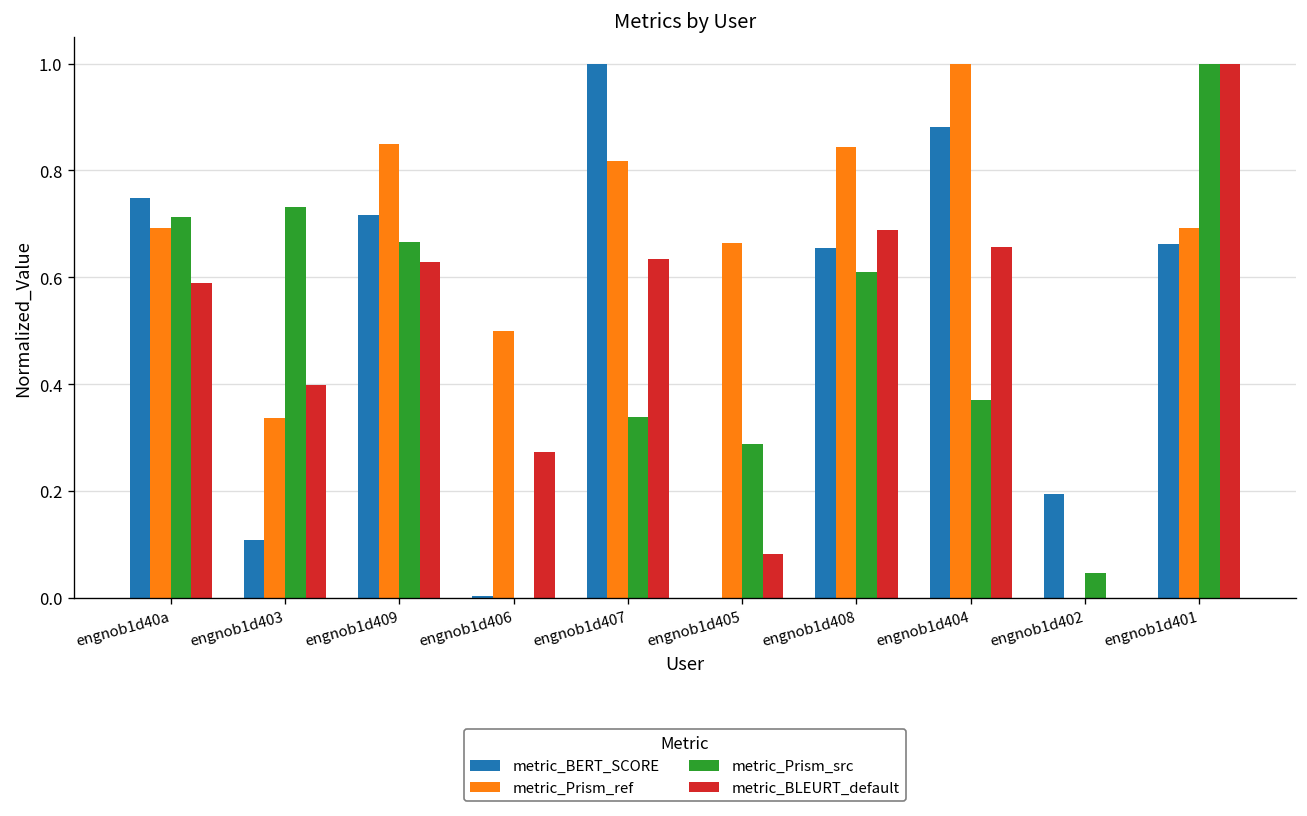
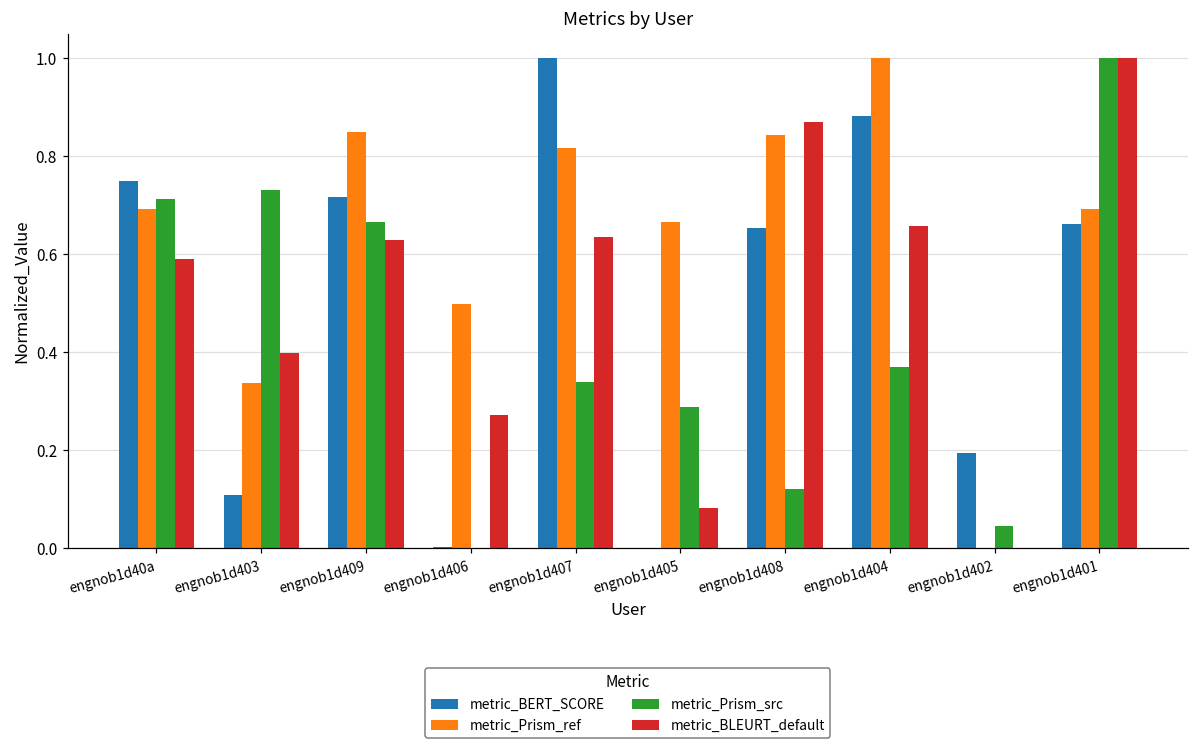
  {
    "metric_BERT_SCORE": {
      "engnob1d40a": 0.75,
      "engnob1d403": 0.11,
      "engnob1d409": 0.72,
      "engnob1d407": 1.00,
      "engnob1d405": 0.00,
      "engnob1d408": 0.65,
      "engnob1d404": 0.88,
      "engnob1d402": 0.19,
      "engnob1d401": 0.66
    },
    "metric_Prism_ref": {
      "engnob1d40a": 0.69,
      "engnob1d403": 0.34,
      "engnob1d409": 0.85,
      "engnob1d406": 0.50,
      "engnob1d407": 0.82,
      "engnob1d405": 0.66,
      "engnob1d408": 0.84,
      "engnob1d404": 1.00,
      "engnob1d402": 0.00,
      "engnob1d401": 0.69
    },
    "metric_Prism_src": {
      "engnob1d40a": 0.71,
      "engnob1d403": 0.73,
      "engnob1d409": 0.67,
      "engnob1d406": 0.00,
      "engnob1d407": 0.34,
      "engnob1d405": 0.29,
-     "engnob1d408": 0.61,
+     "engnob1d408": 0.12,
      "engnob1d404": 0.37,
      "engnob1d402": 0.05,
      "engnob1d401": 1.00
    },
    "metric_BLEURT_default": {
      "engnob1d40a": 0.59,
      "engnob1d403": 0.40,
      "engnob1d409": 0.63,
      "engnob1d406": 0.27,
      "engnob1d407": 0.63,
      "engnob1d405": 0.08,
-     "engnob1d408": 0.69,
+     "engnob1d408": 0.87,
      "engnob1d404": 0.66,
      "engnob1d402": 0.00,
      "engnob1d401": 1.00
    }
  }
